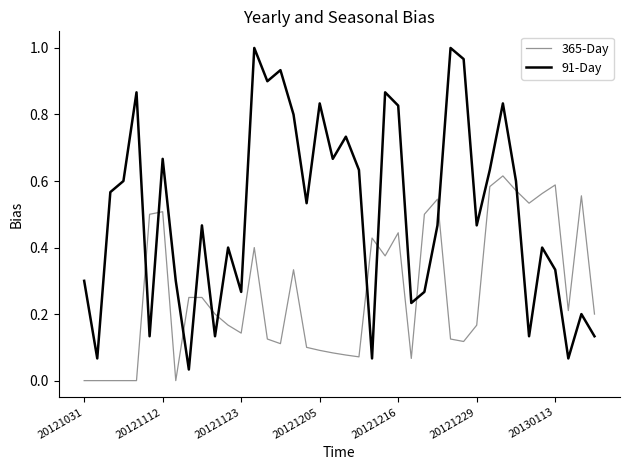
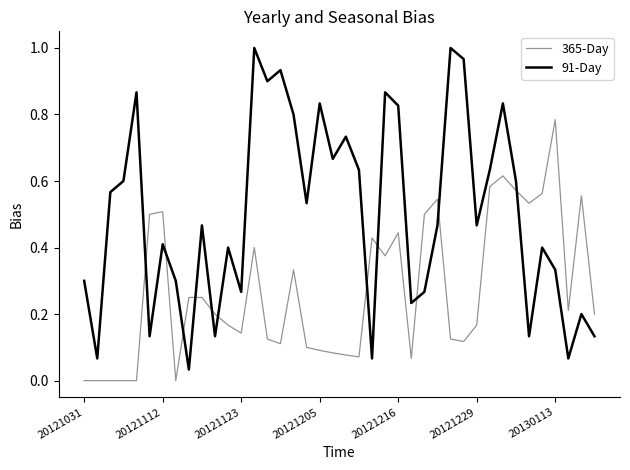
  {
    "365-Day": {
      "20121031": 0.00,
      "20121112": 0.51,
      "20121123": 0.14,
      "20121205": 0.09,
      "20121216": 0.44,
      "20121229": 0.17,
-     "20130113": 0.59
+     "20130113": 0.78
    },
    "91-Day": {
      "20121031": 0.30,
-     "20121112": 0.67,
+     "20121112": 0.41,
      "20121123": 0.27,
      "20121205": 0.83,
      "20121216": 0.83,
      "20121229": 0.47,
      "20130113": 0.33
    }
  }
